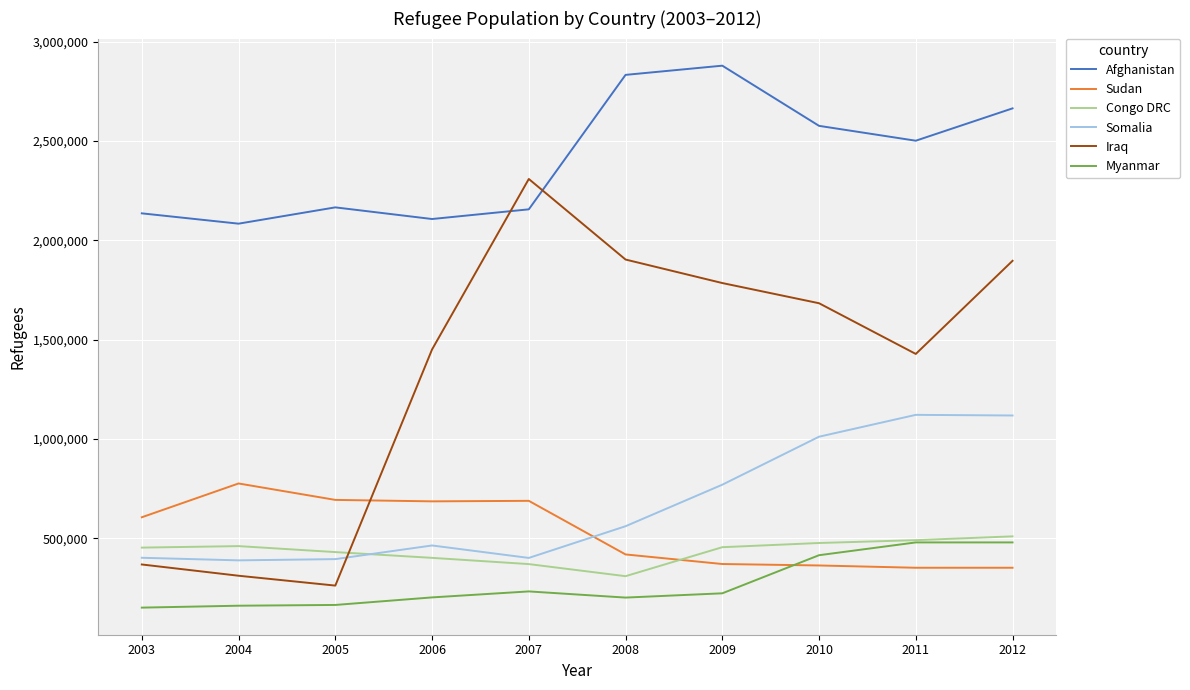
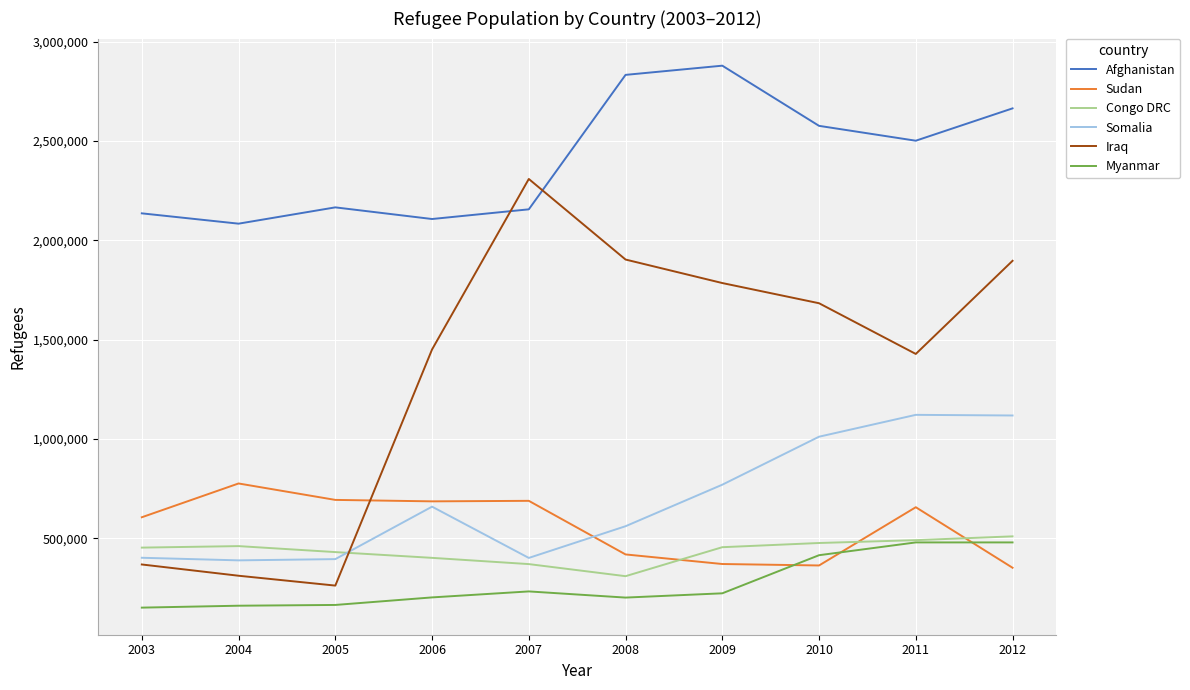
  {
    "Afghanistan": {
      "2003": "2,140,000",
      "2004": "2,080,000",
      "2005": "2,170,000",
      "2006": "2,110,000",
      "2007": "2,160,000",
      "2008": "2,830,000",
      "2009": "2,880,000",
      "2010": "2,580,000",
      "2011": "2,500,000",
      "2012": "2,660,000"
    },
    "Sudan": {
      "2003": "610,000",
      "2004": "780,000",
      "2005": "690,000",
      "2006": "690,000",
      "2007": "690,000",
      "2008": "420,000",
      "2009": "370,000",
      "2010": "360,000",
-     "2011": "350,000",
+     "2011": "660,000",
      "2012": "350,000"
    },
    "Congo DRC": {
      "2003": "450,000",
      "2004": "460,000",
      "2005": "430,000",
      "2006": "400,000",
      "2007": "370,000",
      "2008": "310,000",
      "2009": "460,000",
      "2010": "480,000",
      "2012": "510,000"
    },
    "Somalia": {
      "2003": "400,000",
      "2004": "390,000",
      "2005": "400,000",
-     "2006": "460,000",
+     "2006": "660,000",
      "2007": "400,000",
      "2008": "560,000",
      "2009": "770,000",
      "2010": "1,010,000",
      "2011": "1,120,000",
      "2012": "1,120,000"
    },
    "Iraq": {
      "2003": "370,000",
      "2004": "310,000",
      "2005": "260,000",
      "2006": "1,450,000",
      "2007": "2,310,000",
      "2008": "1,900,000",
      "2009": "1,790,000",
      "2010": "1,680,000",
      "2011": "1,430,000",
      "2012": "1,900,000"
    },
    "Myanmar": {
      "2003": "150,000",
      "2004": "160,000",
      "2005": "160,000",
      "2006": "200,000",
      "2007": "230,000",
      "2008": "200,000",
      "2009": "220,000",
      "2010": "420,000",
      "2012": "480,000"
    }
  }
